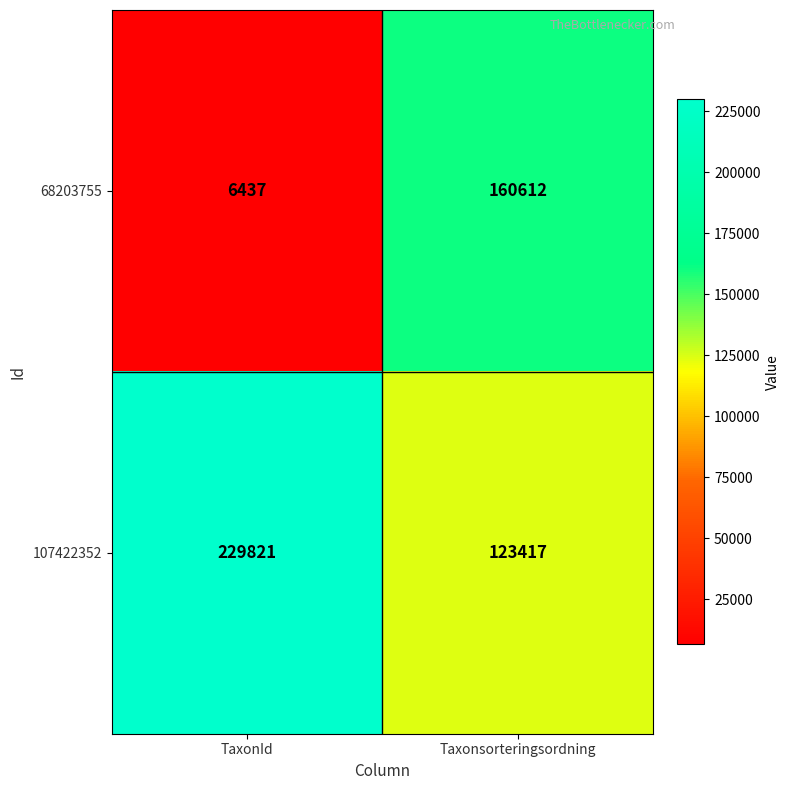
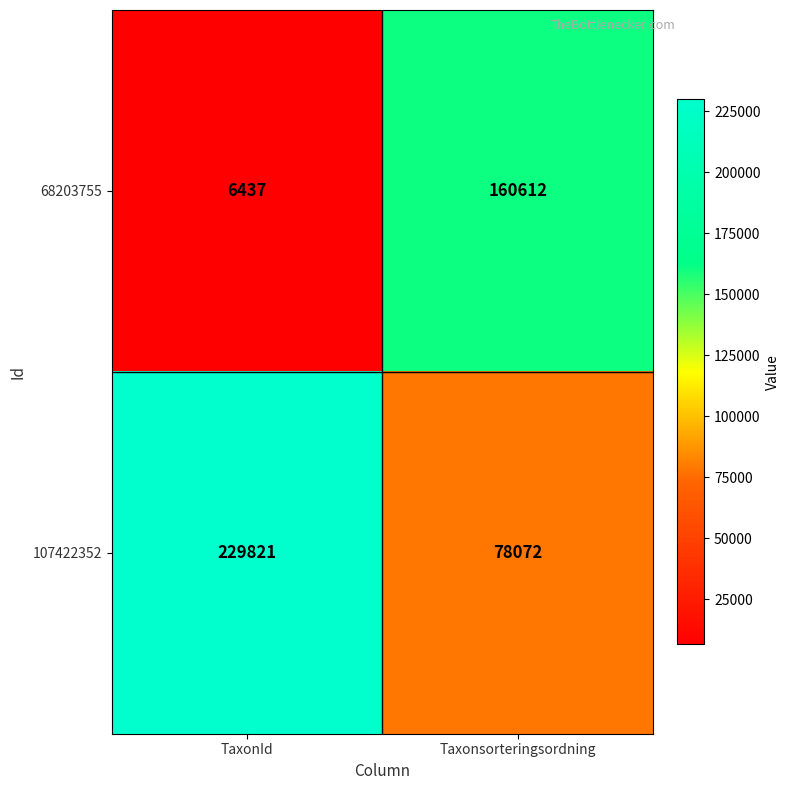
  {
    "68203755": {
      "TaxonId": 6437,
      "Taxonsorteringsordning": 160612
    },
    "107422352": {
      "TaxonId": 229821,
-     "Taxonsorteringsordning": 123417
+     "Taxonsorteringsordning": 78072
    }
  }
